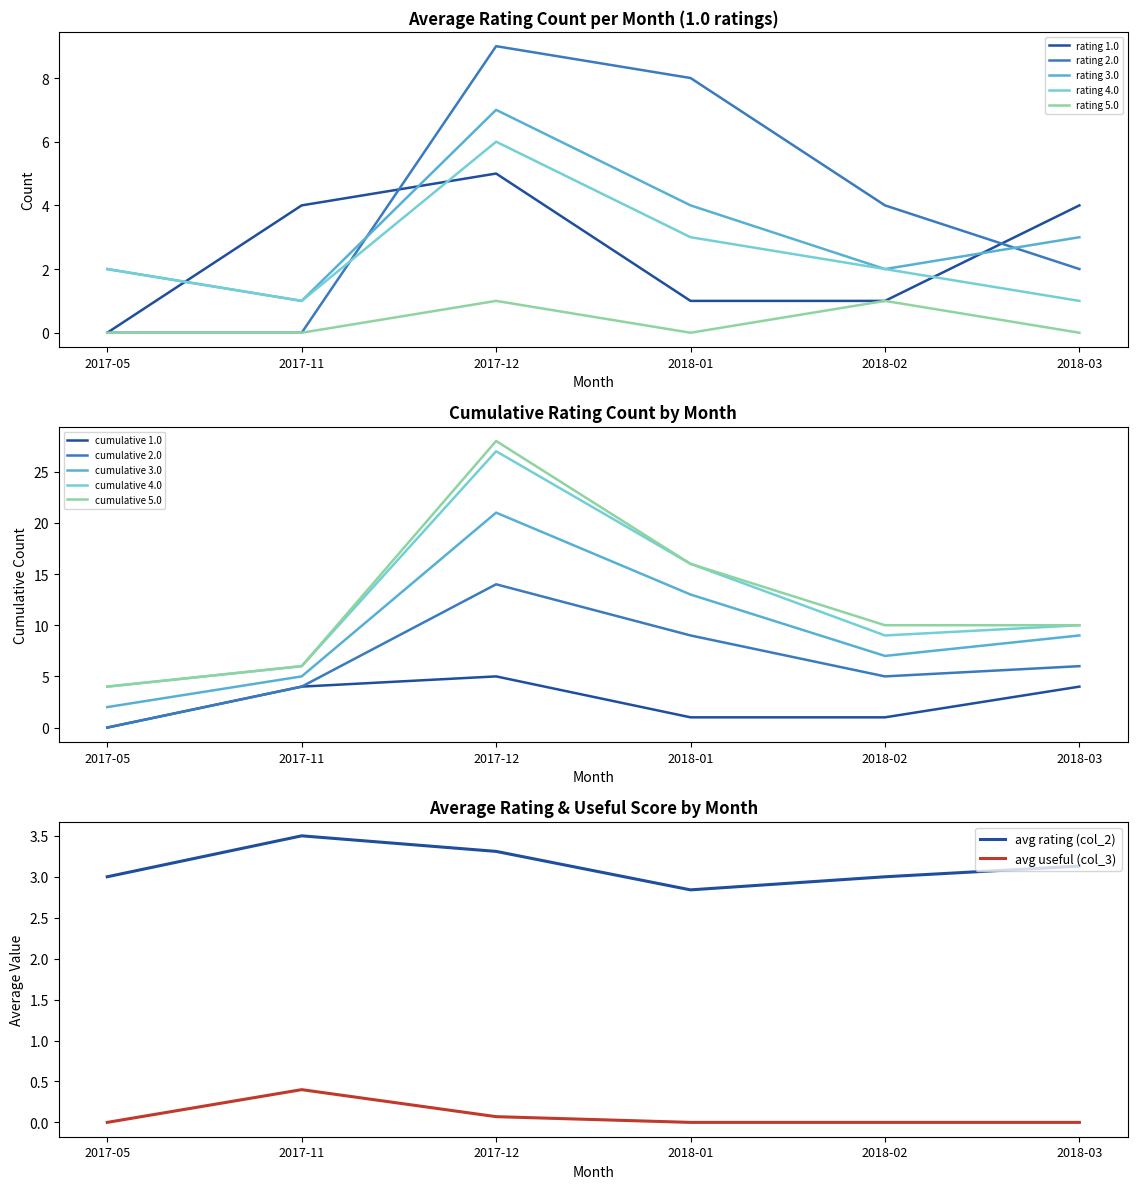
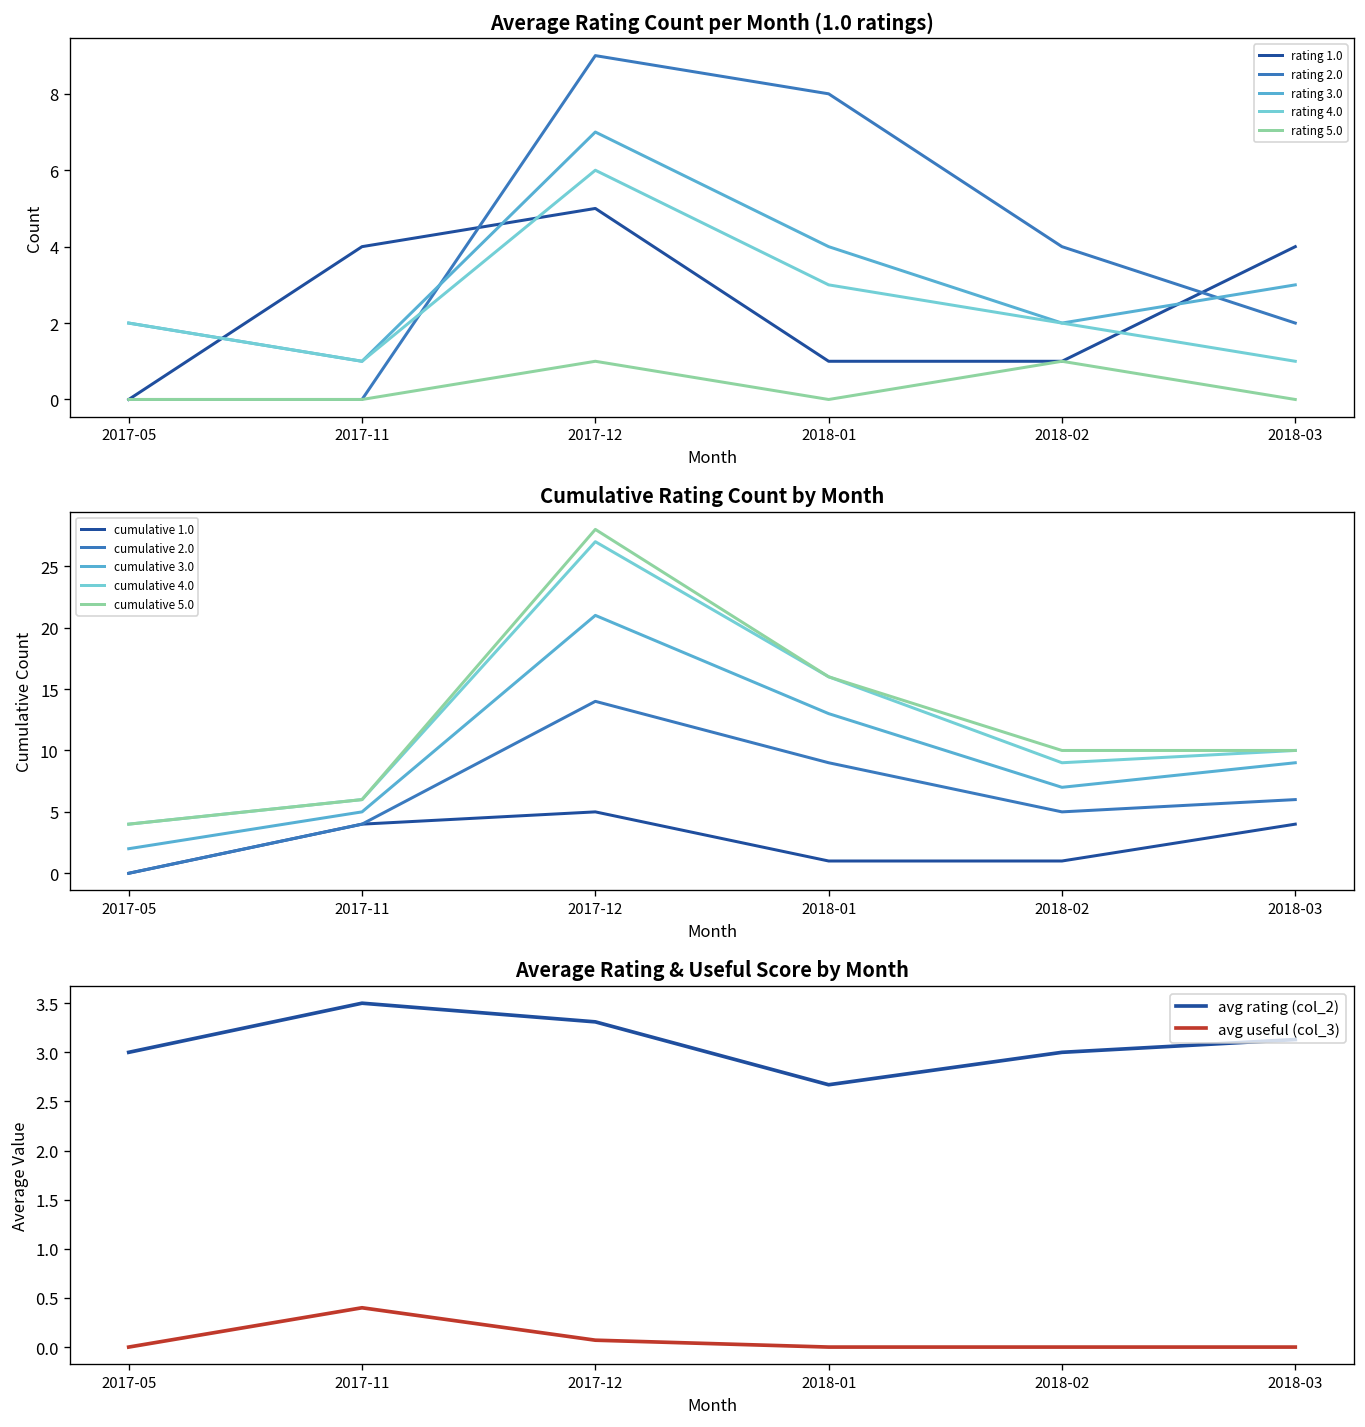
  {
    "Average Rating Count per Month (1.0 ratings)": {
      "rating 1.0": {
        "2017-11": 4.0,
        "2017-12": 5.0,
        "2018-01": 1.0,
        "2018-03": 4.0
      },
      "rating 2.0": {
        "2017-12": 9.0,
        "2018-01": 8.0,
        "2018-02": 4.0,
        "2018-03": 2.0
      },
      "rating 5.0": {
        "2017-12": 1.0,
        "2018-01": 0.0,
        "2018-03": 0.0
      }
    },
    "Cumulative Rating Count by Month": {
      "cumulative 1.0": {
        "2017-12": 5.0,
        "2018-01": 1.0,
        "2018-02": 1.0,
        "2018-03": 4.0
      },
      "cumulative 2.0": {
        "2017-12": 14.0,
        "2018-01": 9.0,
        "2018-02": 5.0,
        "2018-03": 6.0
      },
      "cumulative 5.0": {
        "2017-12": 28.0,
        "2018-02": 10.0
      }
    },
    "Average Rating & Useful Score by Month": {
      "avg rating (col_2)": {
        "2017-05": 3.0,
        "2017-11": 3.5,
        "2017-12": 3.3,
-       "2018-01": 2.8,
+       "2018-01": 2.7,
        "2018-02": 3.0
      },
      "avg useful (col_3)": {
        "2017-05": 0.0,
        "2017-11": 0.4,
        "2017-12": 0.1,
        "2018-01": 0.0,
        "2018-02": 0.0,
        "2018-03": 0.0
      }
    }
  }
